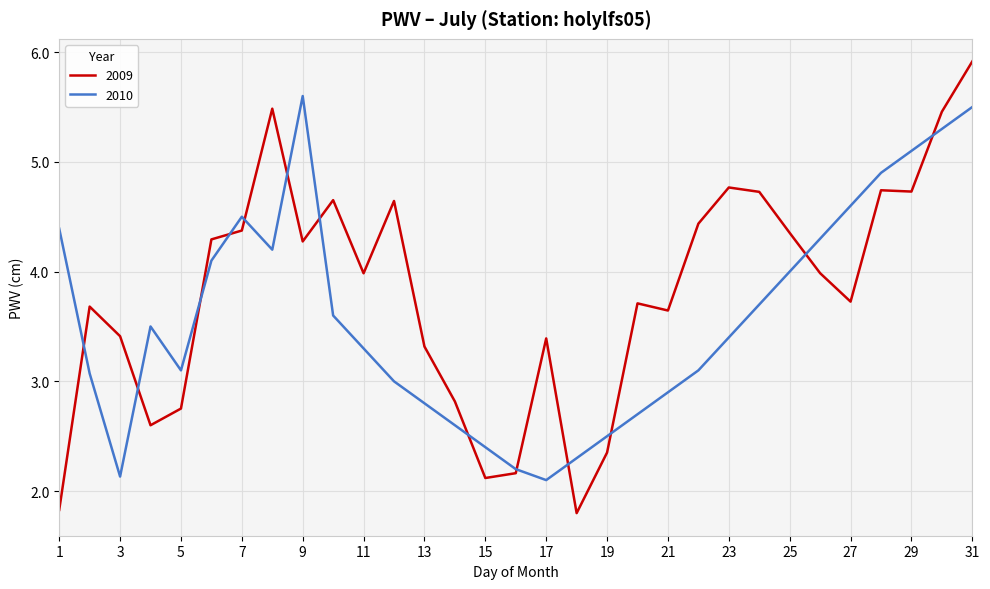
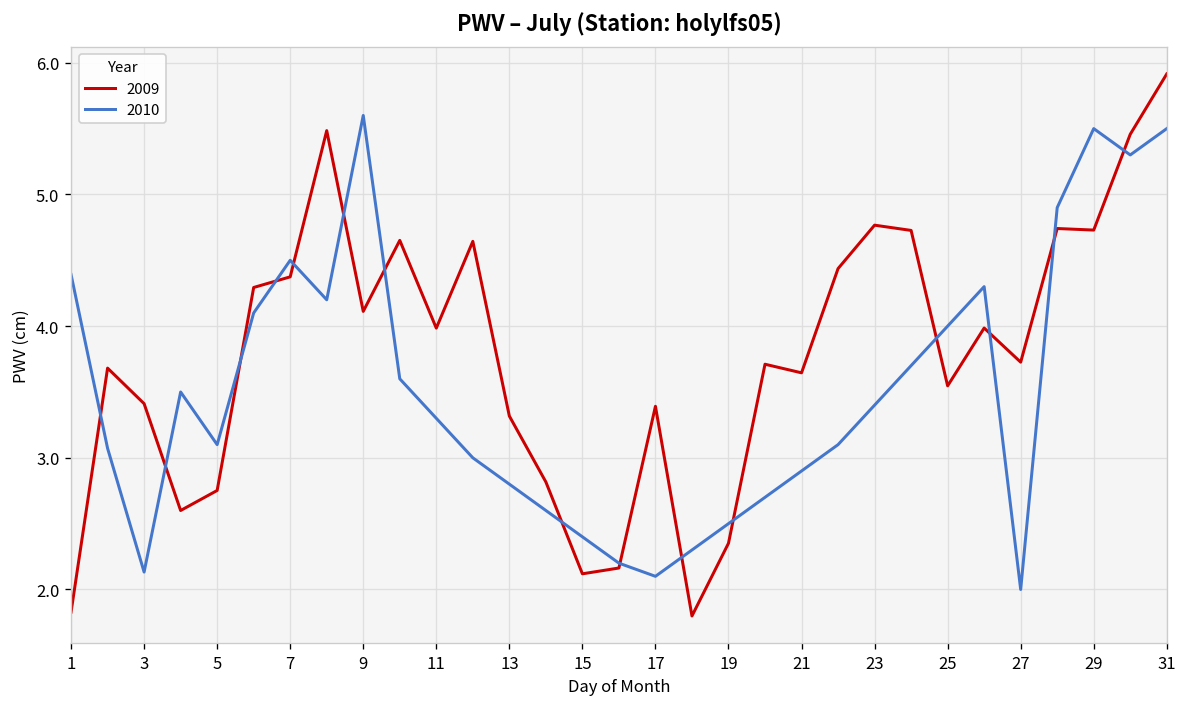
  {
    "2009": {
      "1": 1.83,
      "3": 3.41,
      "5": 2.75,
      "7": 4.37,
-     "9": 4.27,
+     "9": 4.11,
      "11": 3.98,
      "13": 3.32,
      "15": 2.12,
      "17": 3.39,
      "19": 2.35,
      "21": 3.65,
      "23": 4.77,
-     "25": 4.35,
+     "25": 3.55,
      "27": 3.73,
      "29": 4.73,
      "31": 5.92
    },
    "2010": {
      "1": 4.4,
      "3": 2.13,
      "5": 3.1,
      "7": 4.5,
      "9": 5.6,
      "11": 3.3,
      "13": 2.8,
      "15": 2.4,
      "17": 2.1,
      "19": 2.5,
      "21": 2.9,
      "23": 3.4,
      "25": 4.0,
-     "27": 4.6,
-     "29": 5.1,
+     "27": 2.0,
+     "29": 5.5,
      "31": 5.5
    }
  }
